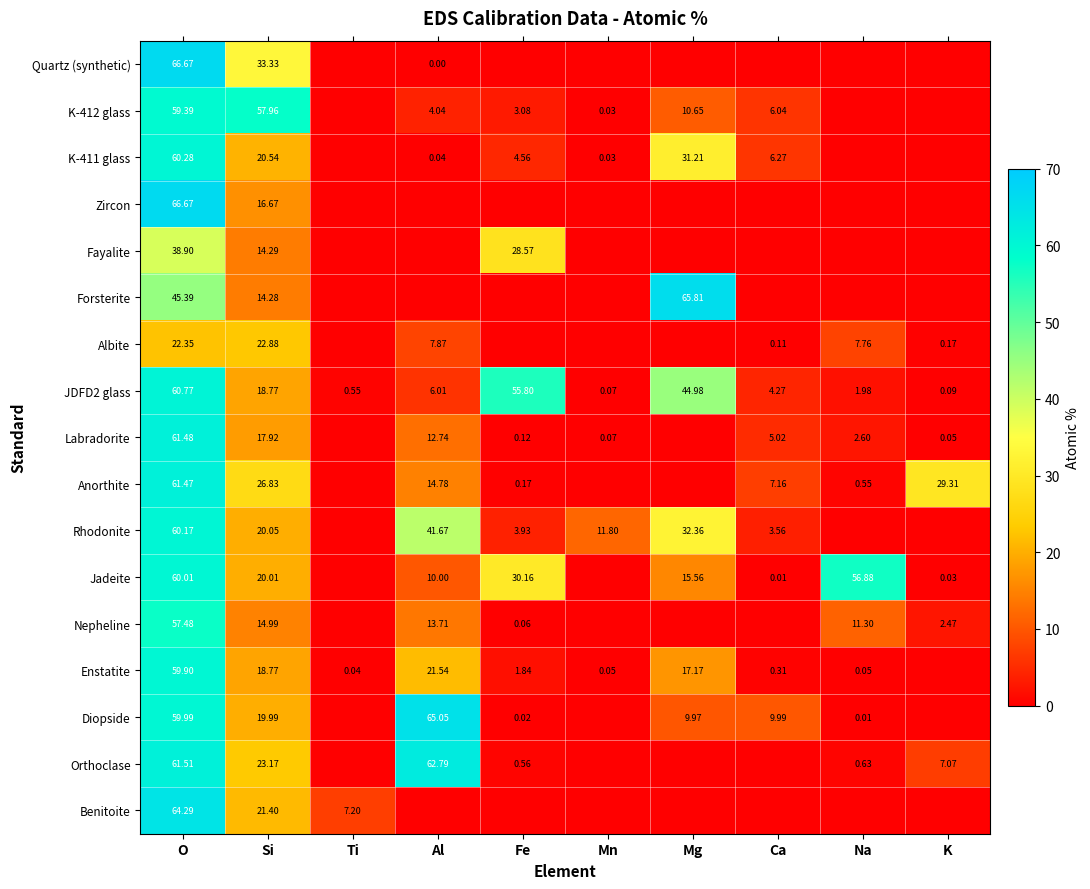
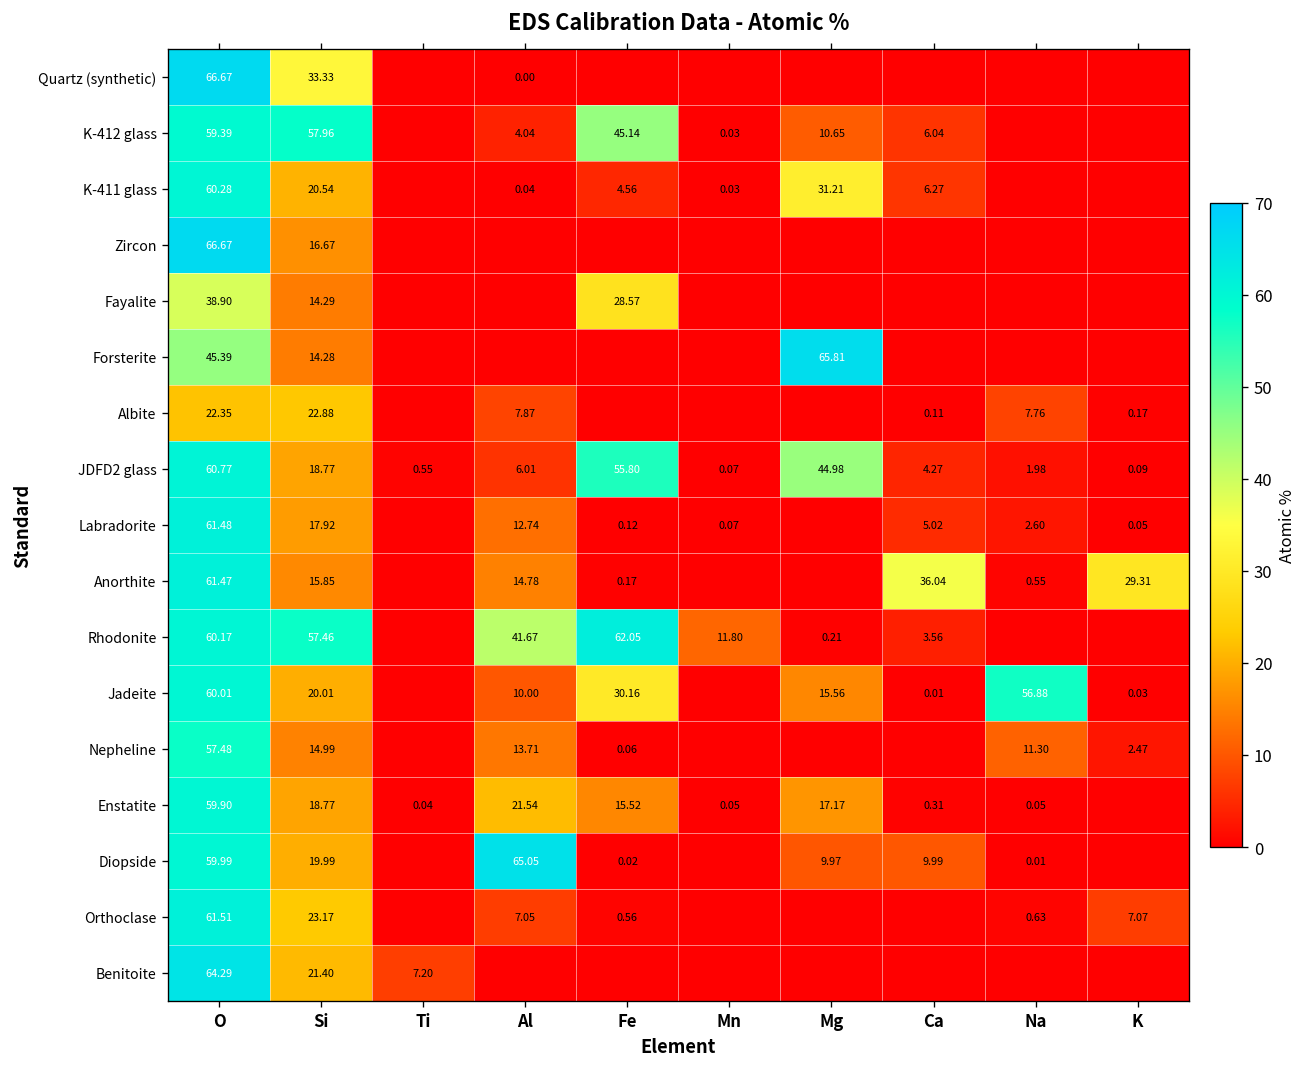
  {
    "Quartz (synthetic)": {
      "O": 66.67,
      "Si": 33.33,
      "Al": 0.00
    },
    "K-412 glass": {
      "O": 59.39,
      "Si": 57.96,
      "Al": 4.04,
-     "Fe": 3.08,
+     "Fe": 45.14,
      "Mn": 0.03,
      "Mg": 10.65,
      "Ca": 6.04
    },
    "K-411 glass": {
      "O": 60.28,
      "Si": 20.54,
      "Al": 0.04,
      "Fe": 4.56,
      "Mn": 0.03,
      "Mg": 31.21,
      "Ca": 6.27
    },
    "Zircon": {
      "O": 66.67,
      "Si": 16.67
    },
    "Fayalite": {
      "O": 38.90,
      "Si": 14.29,
      "Fe": 28.57
    },
    "Forsterite": {
      "O": 45.39,
      "Si": 14.28,
      "Mg": 65.81
    },
    "Albite": {
      "O": 22.35,
      "Si": 22.88,
      "Al": 7.87,
      "Ca": 0.11,
      "Na": 7.76,
      "K": 0.17
    },
    "JDFD2 glass": {
      "O": 60.77,
      "Si": 18.77,
      "Ti": 0.55,
      "Al": 6.01,
      "Fe": 55.80,
      "Mn": 0.07,
      "Mg": 44.98,
      "Ca": 4.27,
      "Na": 1.98,
      "K": 0.09
    },
    "Labradorite": {
      "O": 61.48,
      "Si": 17.92,
      "Al": 12.74,
      "Fe": 0.12,
      "Mn": 0.07,
      "Ca": 5.02,
      "Na": 2.60,
      "K": 0.05
    },
    "Anorthite": {
      "O": 61.47,
-     "Si": 26.83,
+     "Si": 15.85,
      "Al": 14.78,
      "Fe": 0.17,
-     "Ca": 7.16,
+     "Ca": 36.04,
      "Na": 0.55,
      "K": 29.31
    },
    "Rhodonite": {
      "O": 60.17,
-     "Si": 20.05,
+     "Si": 57.46,
      "Al": 41.67,
-     "Fe": 3.93,
+     "Fe": 62.05,
      "Mn": 11.80,
-     "Mg": 32.36,
+     "Mg": 0.21,
      "Ca": 3.56
    },
    "Jadeite": {
      "O": 60.01,
      "Si": 20.01,
      "Al": 10.00,
      "Fe": 30.16,
      "Mg": 15.56,
      "Ca": 0.01,
      "Na": 56.88,
      "K": 0.03
    },
    "Nepheline": {
      "O": 57.48,
      "Si": 14.99,
      "Al": 13.71,
      "Fe": 0.06,
      "Na": 11.30,
      "K": 2.47
    },
    "Enstatite": {
      "O": 59.90,
      "Si": 18.77,
      "Ti": 0.04,
      "Al": 21.54,
-     "Fe": 1.84,
+     "Fe": 15.52,
      "Mn": 0.05,
      "Mg": 17.17,
      "Ca": 0.31,
      "Na": 0.05
    },
    "Diopside": {
      "O": 59.99,
      "Si": 19.99,
      "Al": 65.05,
      "Fe": 0.02,
      "Mg": 9.97,
      "Ca": 9.99,
      "Na": 0.01
    },
    "Orthoclase": {
      "O": 61.51,
      "Si": 23.17,
-     "Al": 62.79,
+     "Al": 7.05,
      "Fe": 0.56,
      "Na": 0.63,
      "K": 7.07
    },
    "Benitoite": {
      "O": 64.29,
      "Si": 21.40,
      "Ti": 7.20
    }
  }
